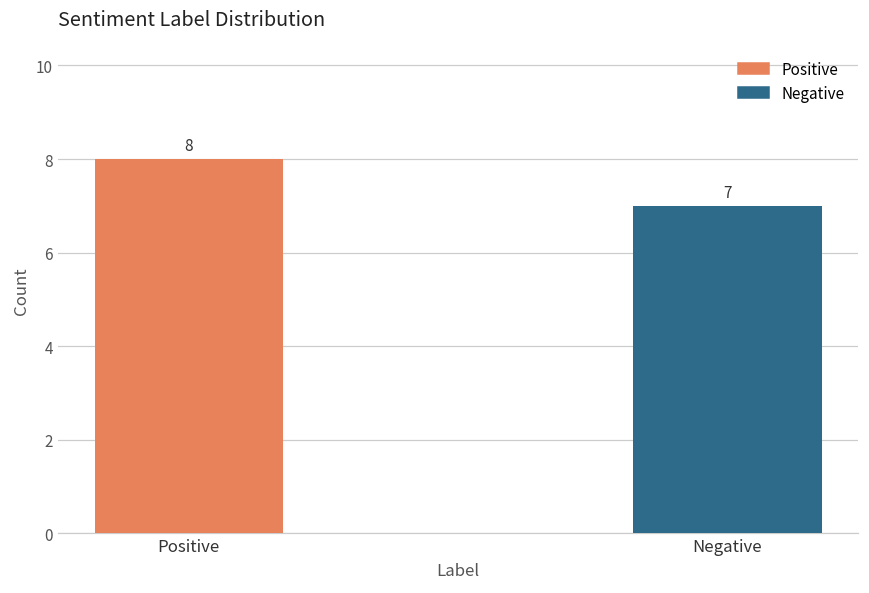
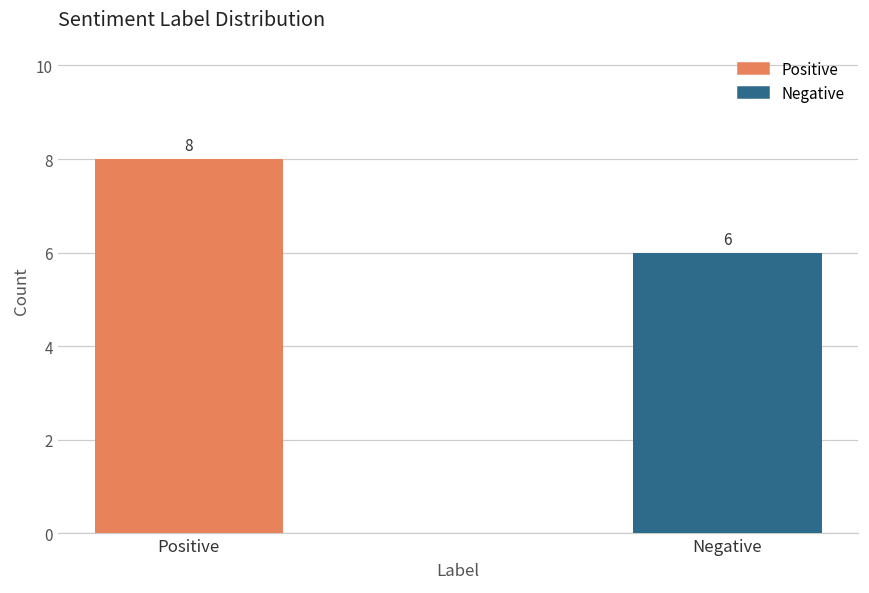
  {
    "Positive": 8,
-   "Negative": 7
+   "Negative": 6
  }
